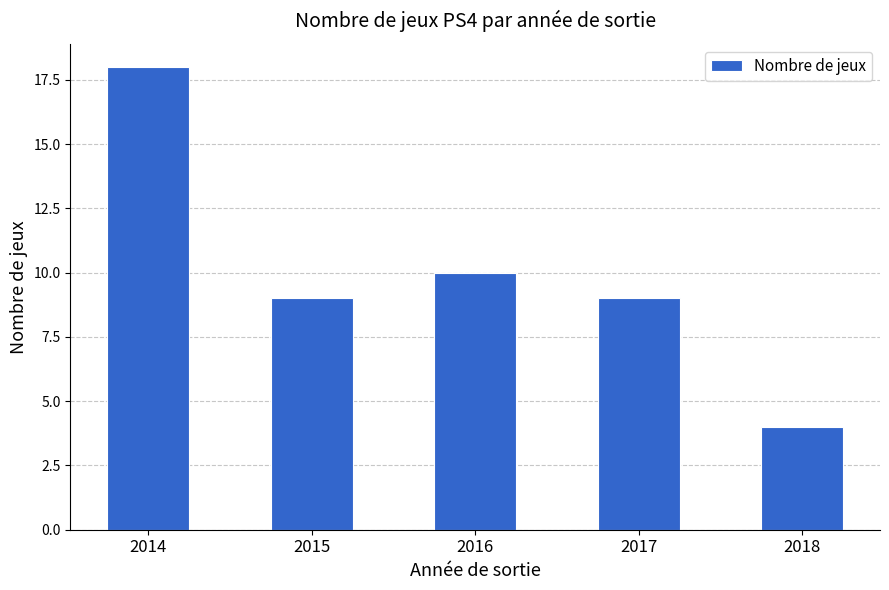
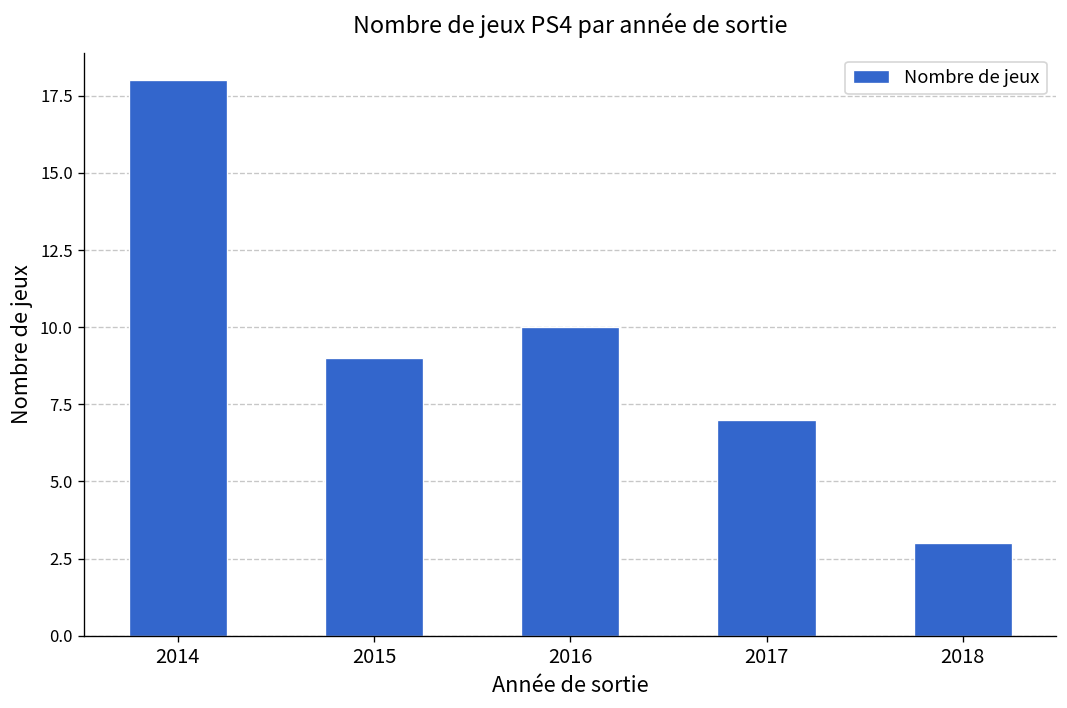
  {
    "2014": 18,
    "2015": 9,
    "2016": 10,
-   "2017": 9,
-   "2018": 4
+   "2017": 7,
+   "2018": 3
  }
